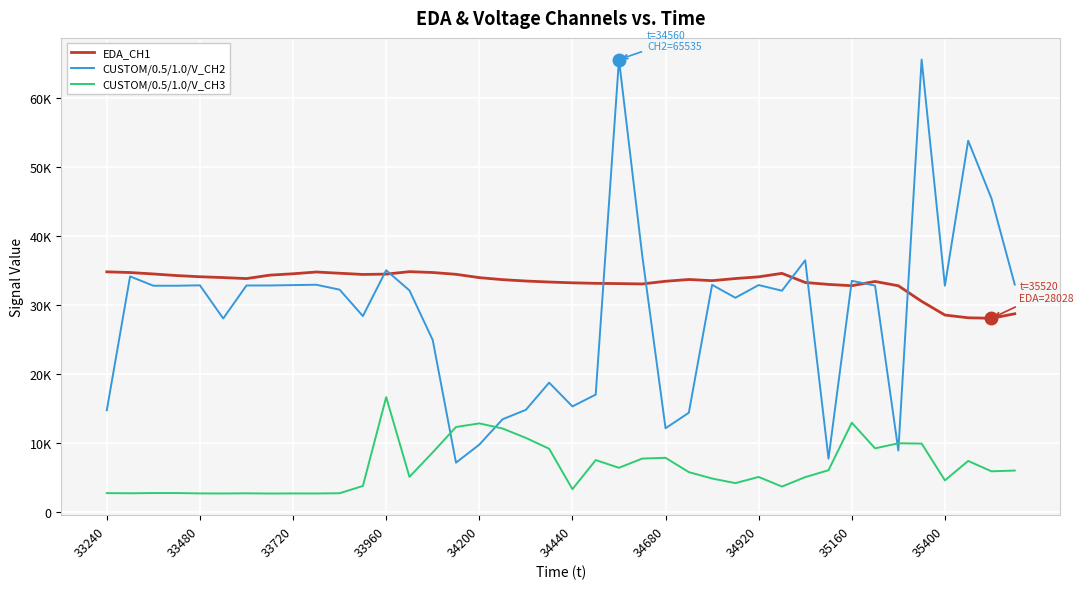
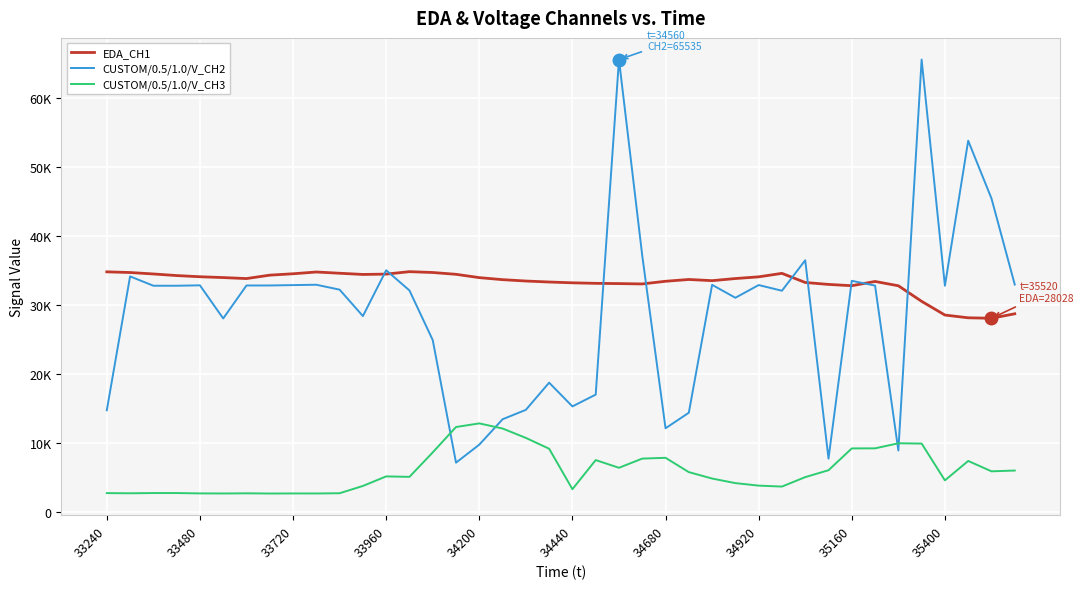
  {
    "CUSTOM/0.5/1.0/V_CH3": {
      "33240": 3000,
      "33480": 3000,
      "33720": 3000,
-     "33960": 17000,
+     "33960": 5000,
      "34200": 13000,
      "34440": 3000,
      "34680": 8000,
-     "34920": 5000,
-     "35160": 13000,
+     "34920": 4000,
+     "35160": 9000,
      "35400": 5000
    }
  }
